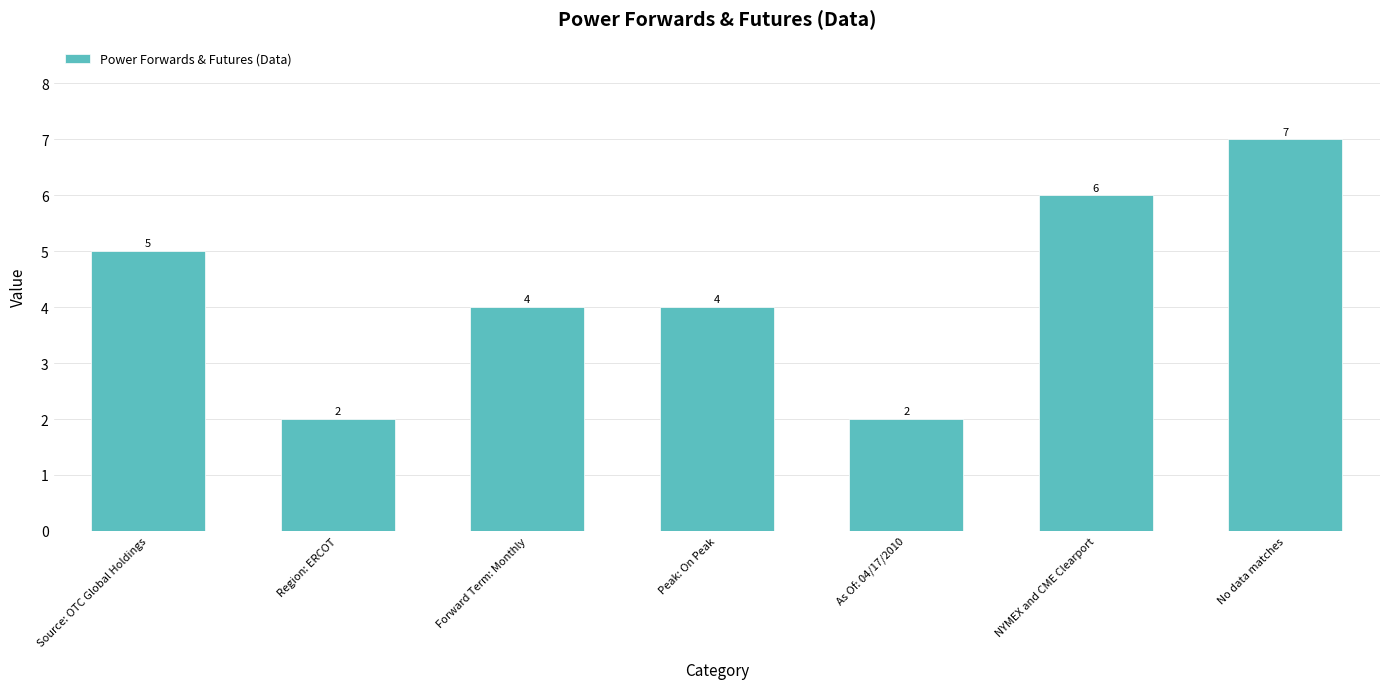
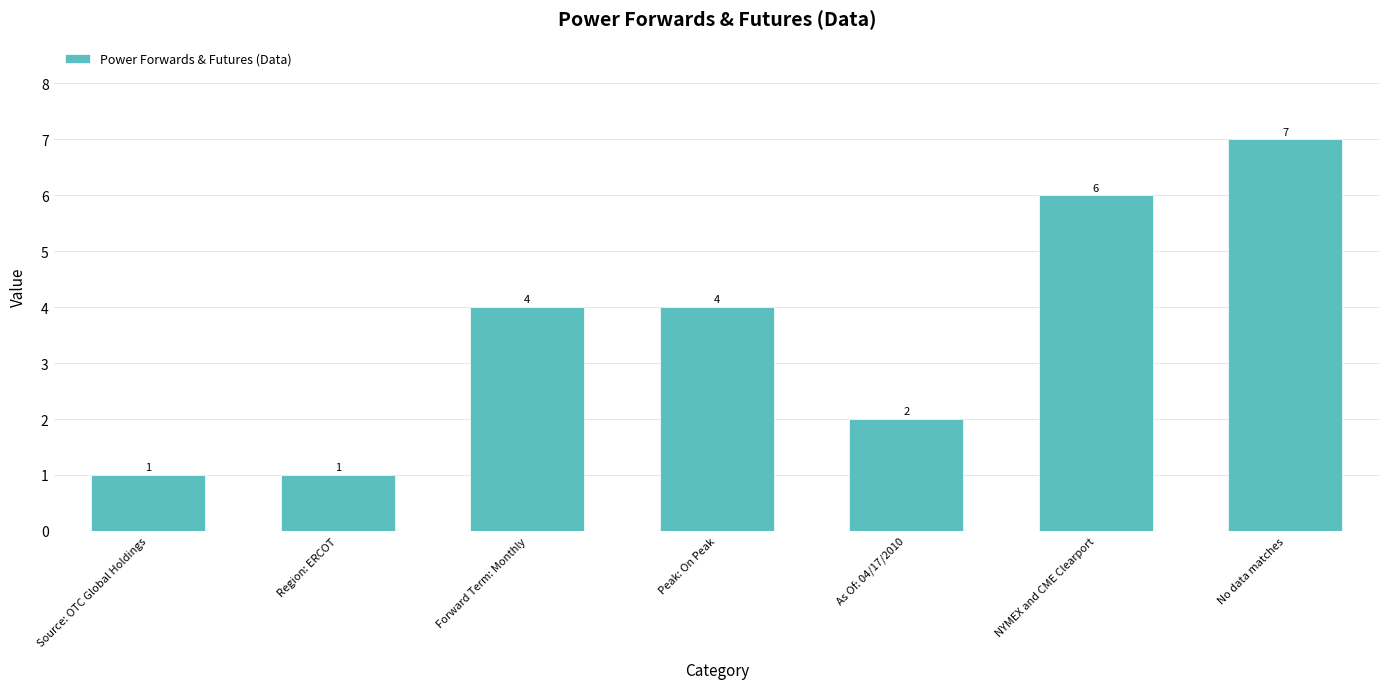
  {
-   "Source: OTC Global Holdings": 5,
-   "Region: ERCOT": 2,
+   "Source: OTC Global Holdings": 1,
+   "Region: ERCOT": 1,
    "Forward Term: Monthly": 4,
    "Peak: On Peak": 4,
    "As Of: 04/17/2010": 2,
    "NYMEX and CME Clearport": 6,
    "No data matches": 7
  }
